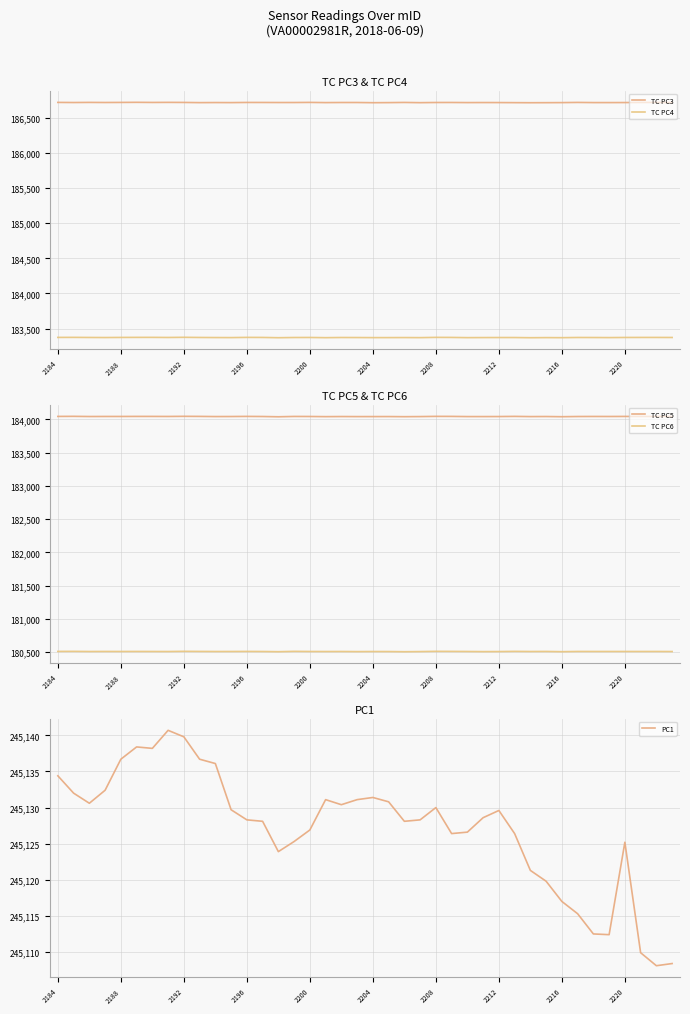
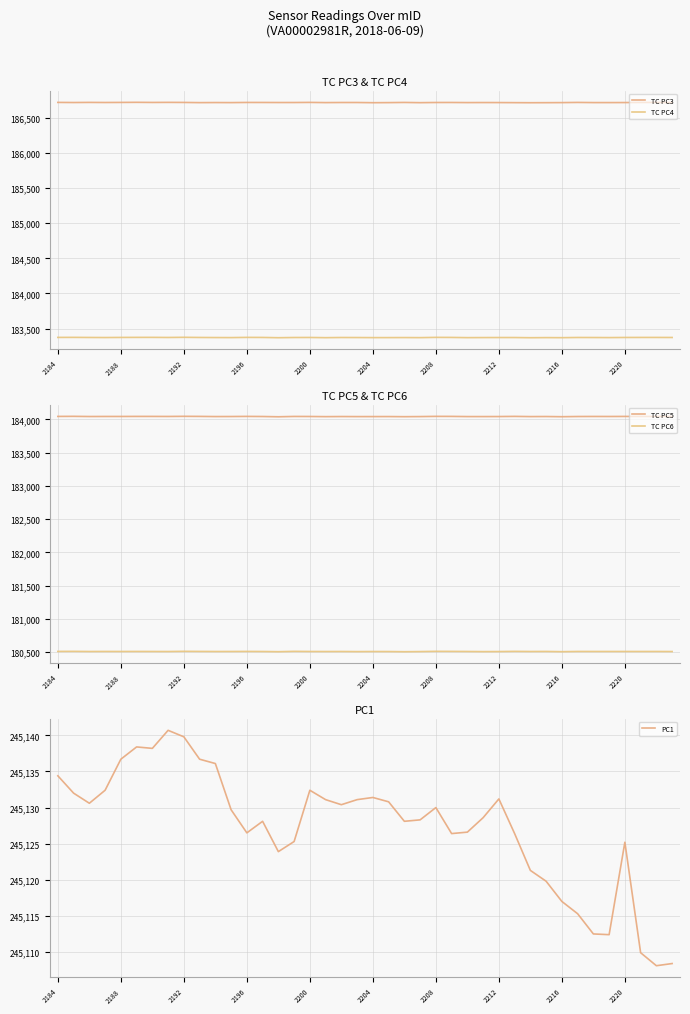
  {
    "PC1": {
      "2184": "245,134",
      "2188": "245,137",
      "2192": "245,140",
-     "2196": "245,128",
-     "2200": "245,127",
+     "2196": "245,127",
+     "2200": "245,132",
      "2204": "245,131",
      "2208": "245,130",
-     "2212": "245,130",
+     "2212": "245,131",
      "2216": "245,117",
      "2220": "245,125"
    }
  }
